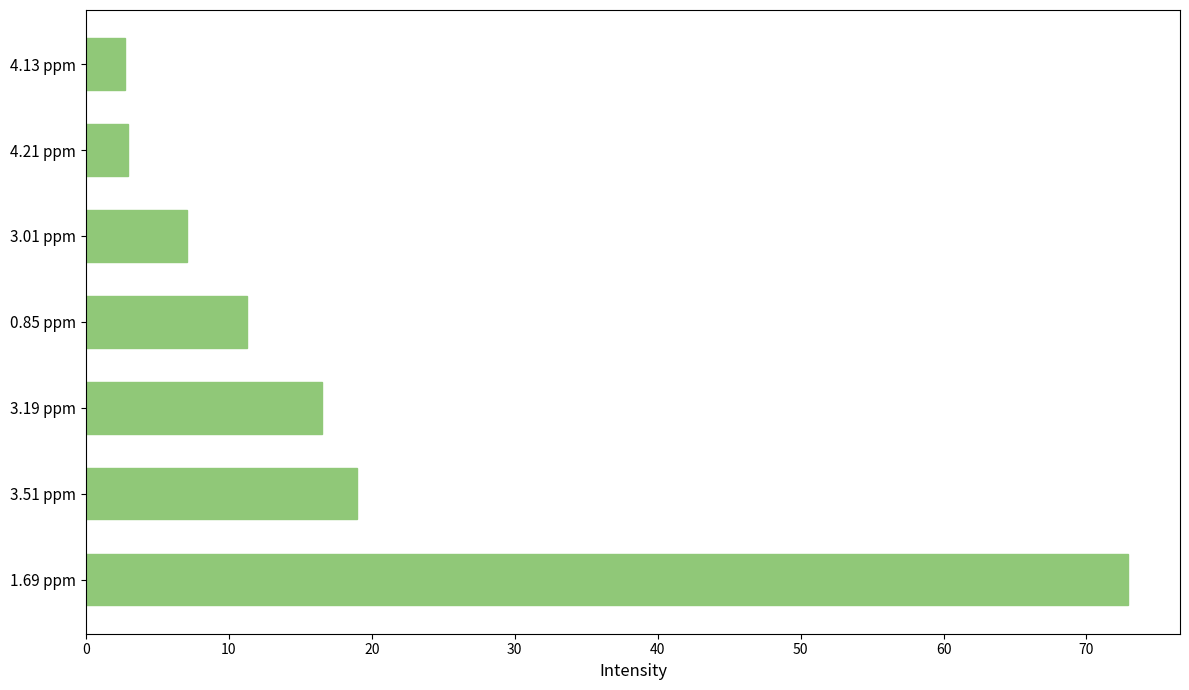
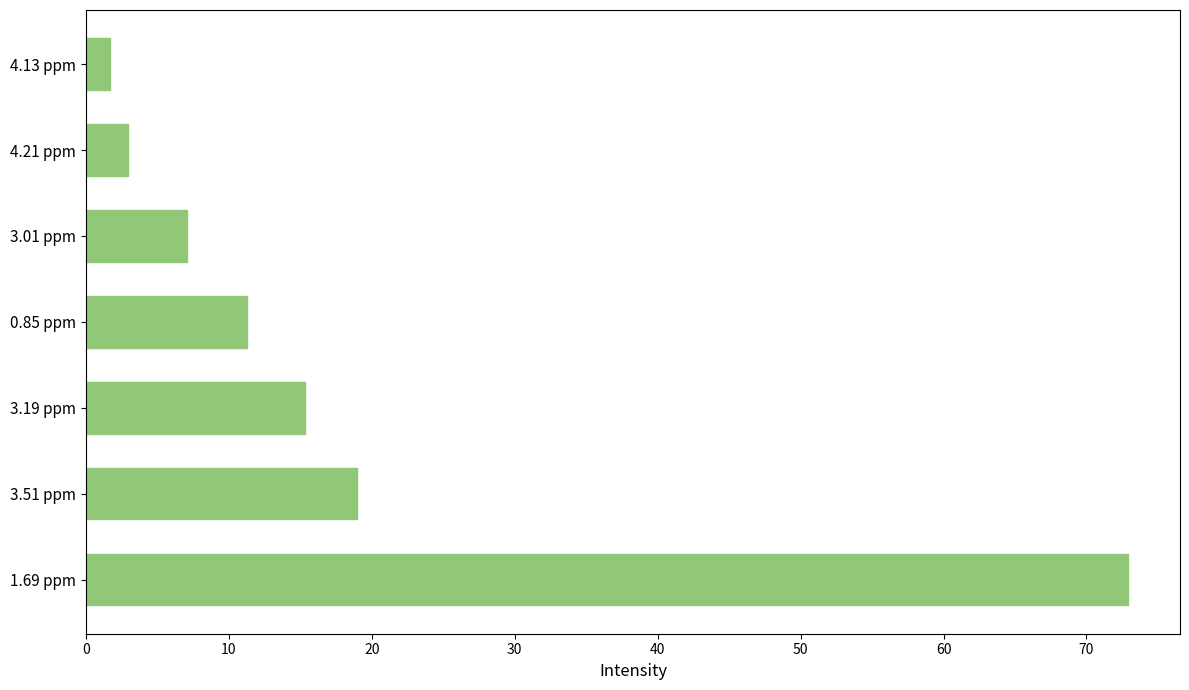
  {
-   "4.13 ppm": 2.7,
+   "4.13 ppm": 1.7,
    "4.21 ppm": 3.0,
    "3.01 ppm": 7.1,
    "0.85 ppm": 11.3,
-   "3.19 ppm": 16.5,
+   "3.19 ppm": 15.3,
    "3.51 ppm": 19.0,
    "1.69 ppm": 72.9
  }
